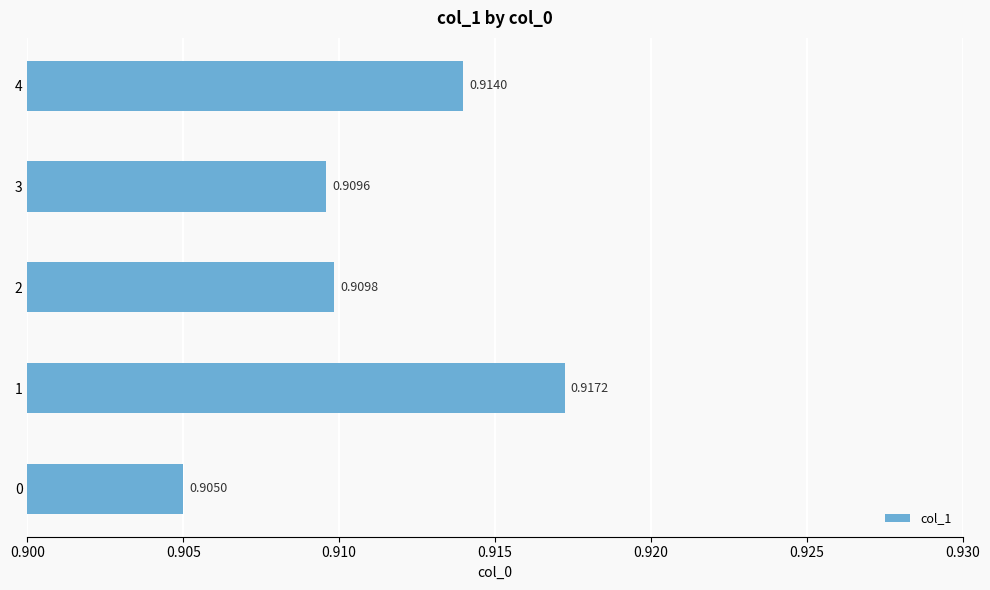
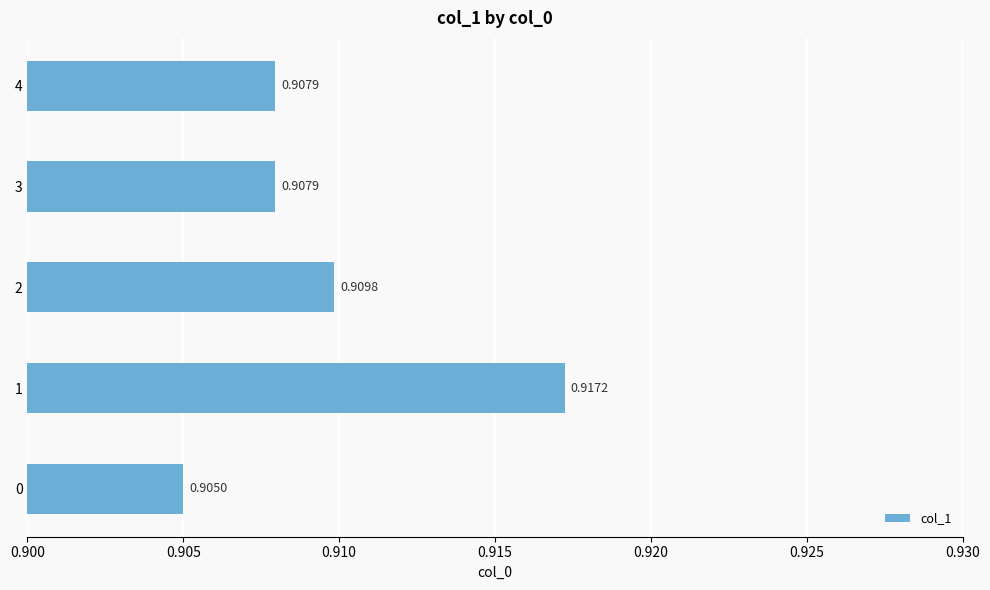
  {
-   "4": 0.9140,
-   "3": 0.9096,
+   "4": 0.9079,
+   "3": 0.9079,
    "2": 0.9098,
    "1": 0.9172,
    "0": 0.9050
  }
